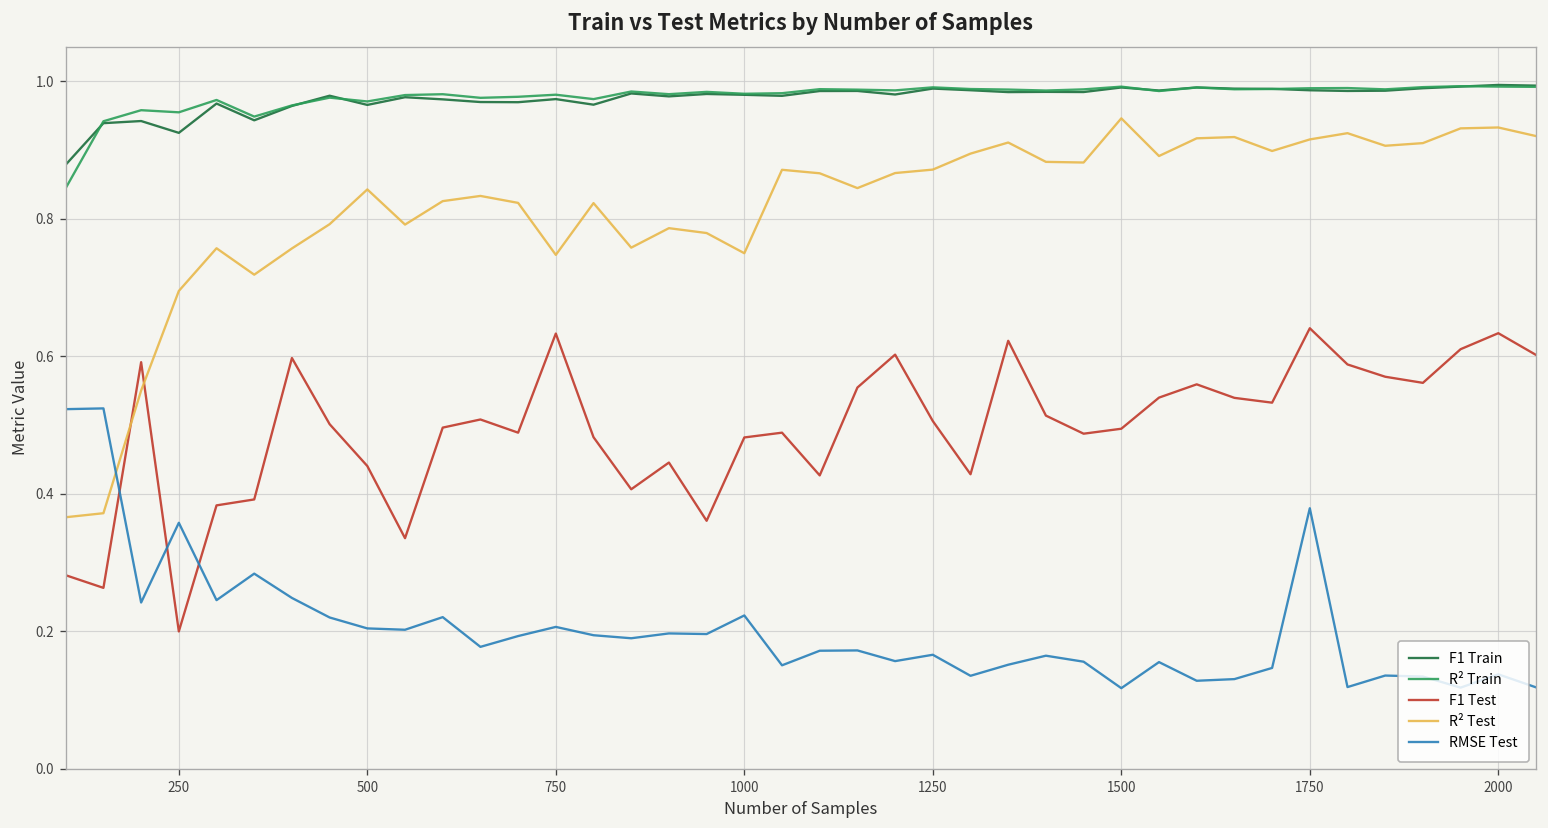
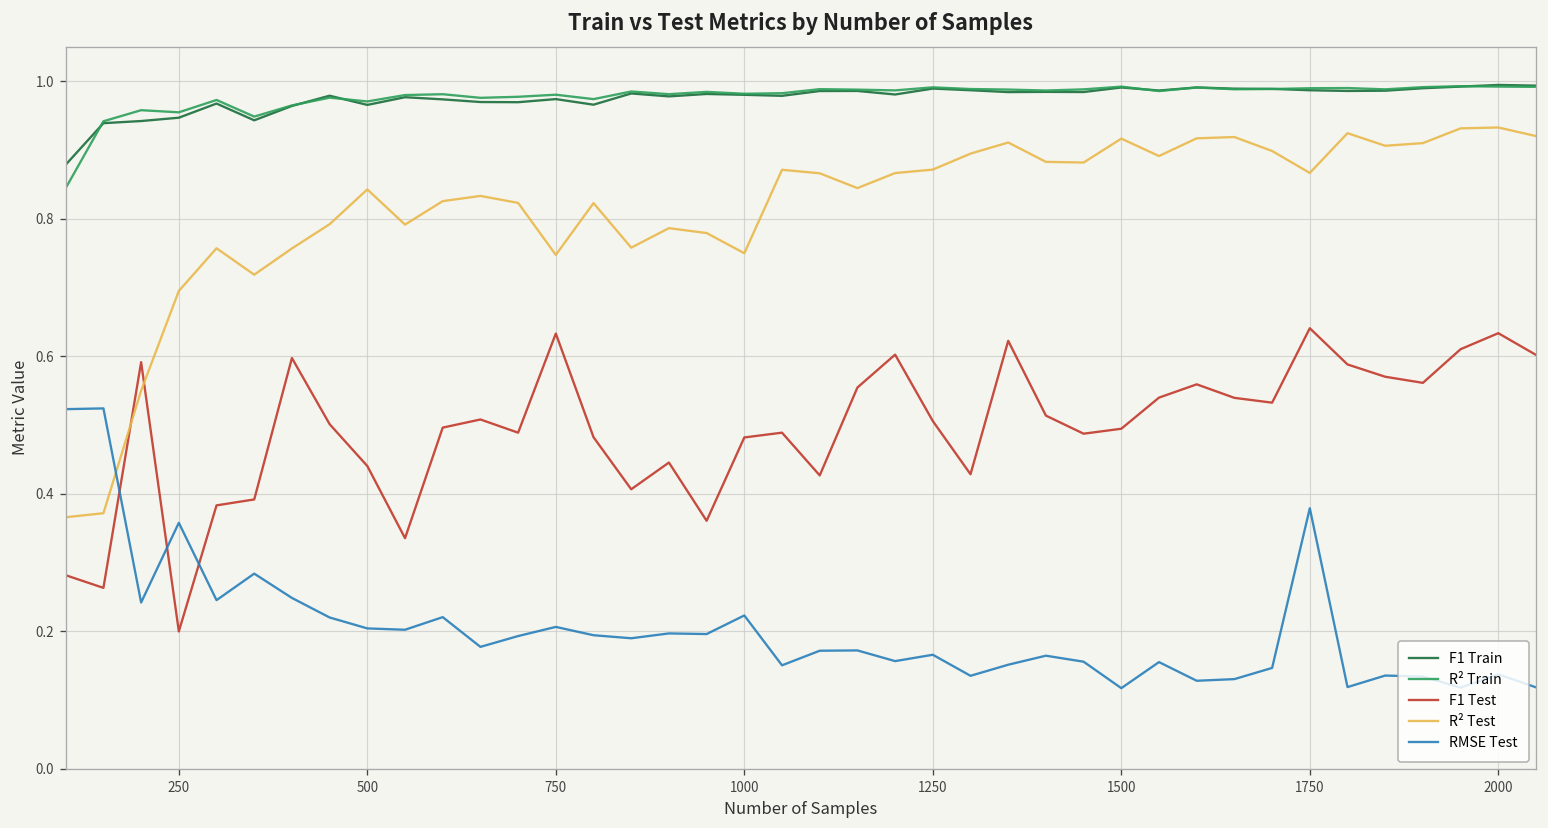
  {
    "F1 Train": {
-     "250": 0.92,
+     "250": 0.95,
      "500": 0.97,
      "750": 0.97
    },
    "R² Train": {
      "250": 0.95,
      "500": 0.97,
      "750": 0.98
    },
    "F1 Test": {
      "250": 0.20,
      "500": 0.44,
      "750": 0.63,
      "1000": 0.48,
      "1250": 0.51,
      "1500": 0.49,
      "1750": 0.64,
      "2000": 0.63
    },
    "R² Test": {
      "250": 0.69,
      "500": 0.84,
      "750": 0.75,
      "1000": 0.75,
      "1250": 0.87,
-     "1500": 0.95,
-     "1750": 0.92,
+     "1500": 0.92,
+     "1750": 0.87,
      "2000": 0.93
    },
    "RMSE Test": {
      "250": 0.36,
      "500": 0.20,
      "750": 0.21,
      "1000": 0.22,
      "1250": 0.17,
      "1500": 0.12,
      "1750": 0.38
    }
  }
